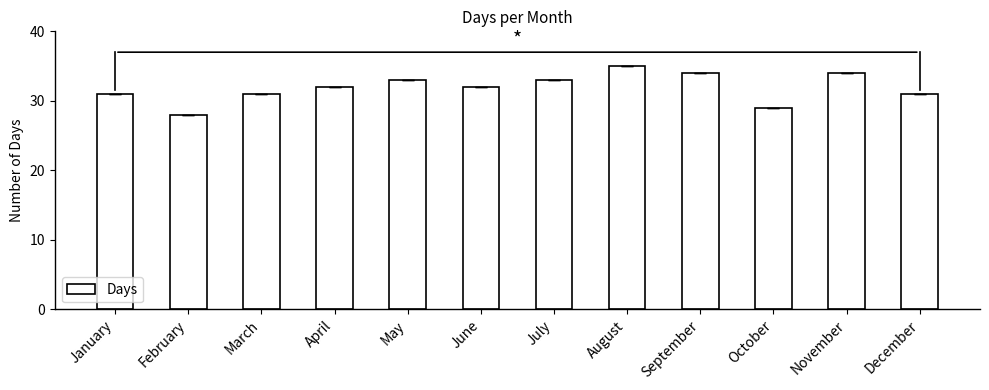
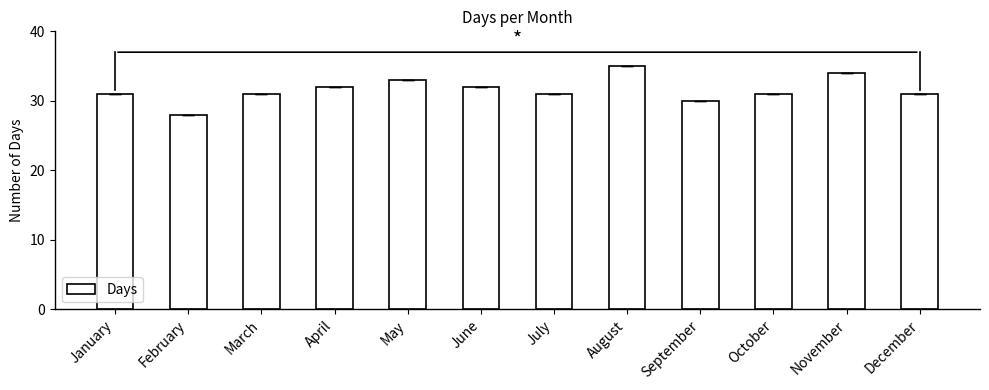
  {
    "Days": {
      "January": 31,
      "February": 28,
      "March": 31,
      "April": 32,
      "May": 33,
      "June": 32,
-     "July": 33,
+     "July": 31,
      "August": 35,
-     "September": 34,
-     "October": 29,
+     "September": 30,
+     "October": 31,
      "November": 34,
      "December": 31
    }
  }
